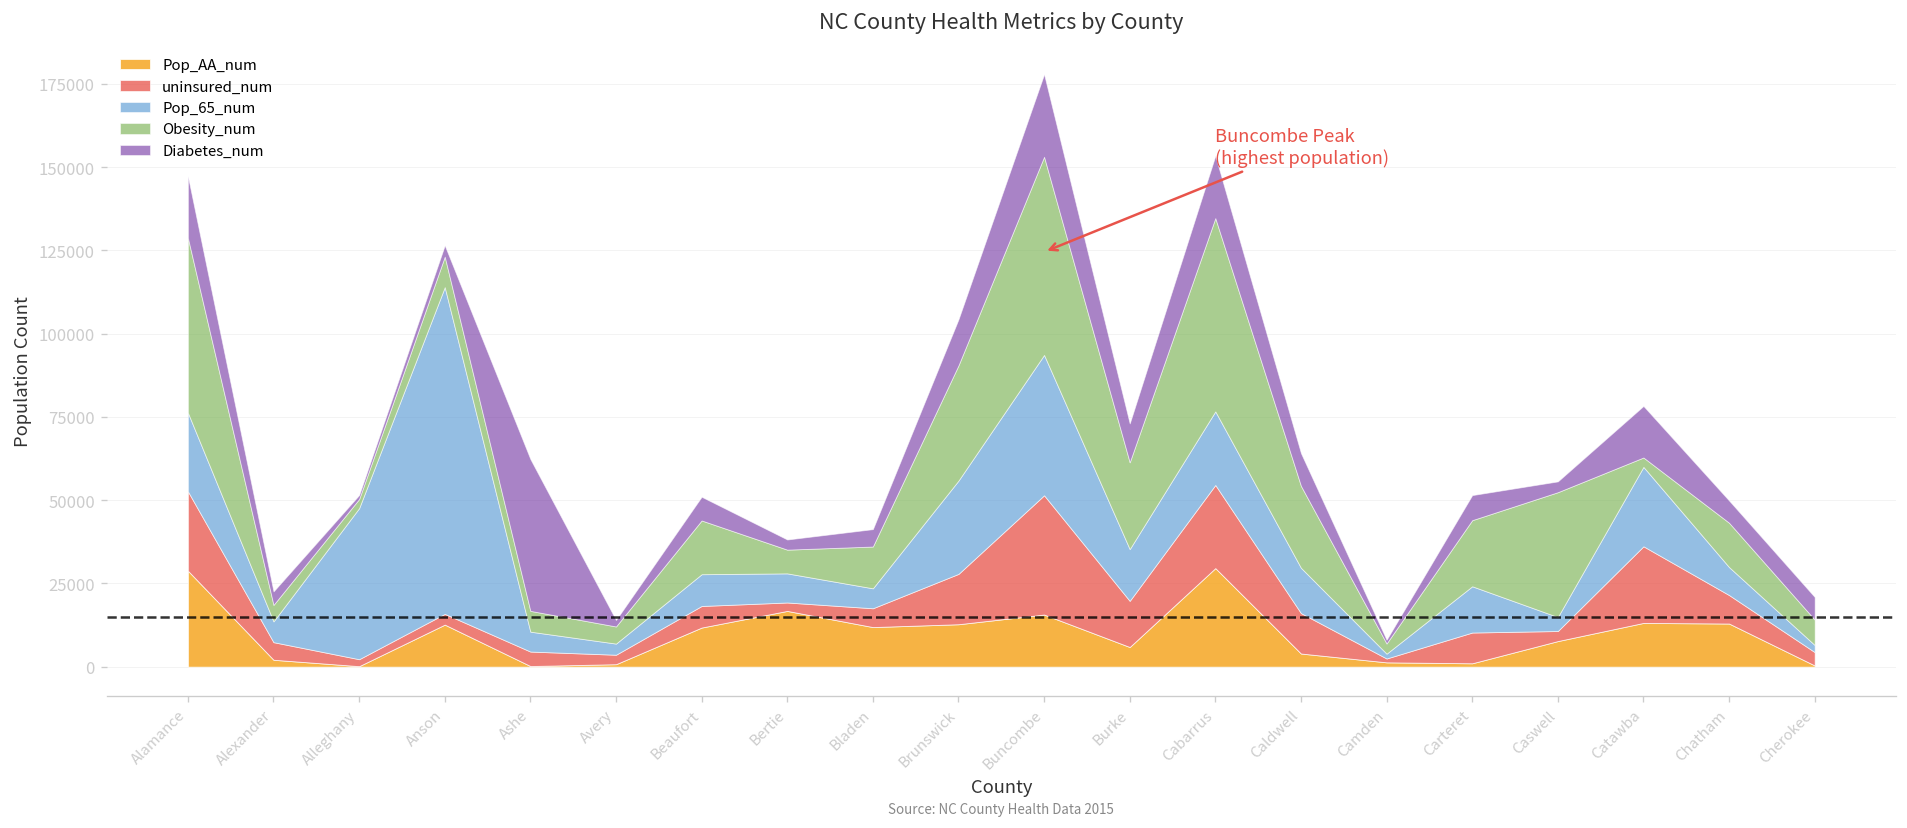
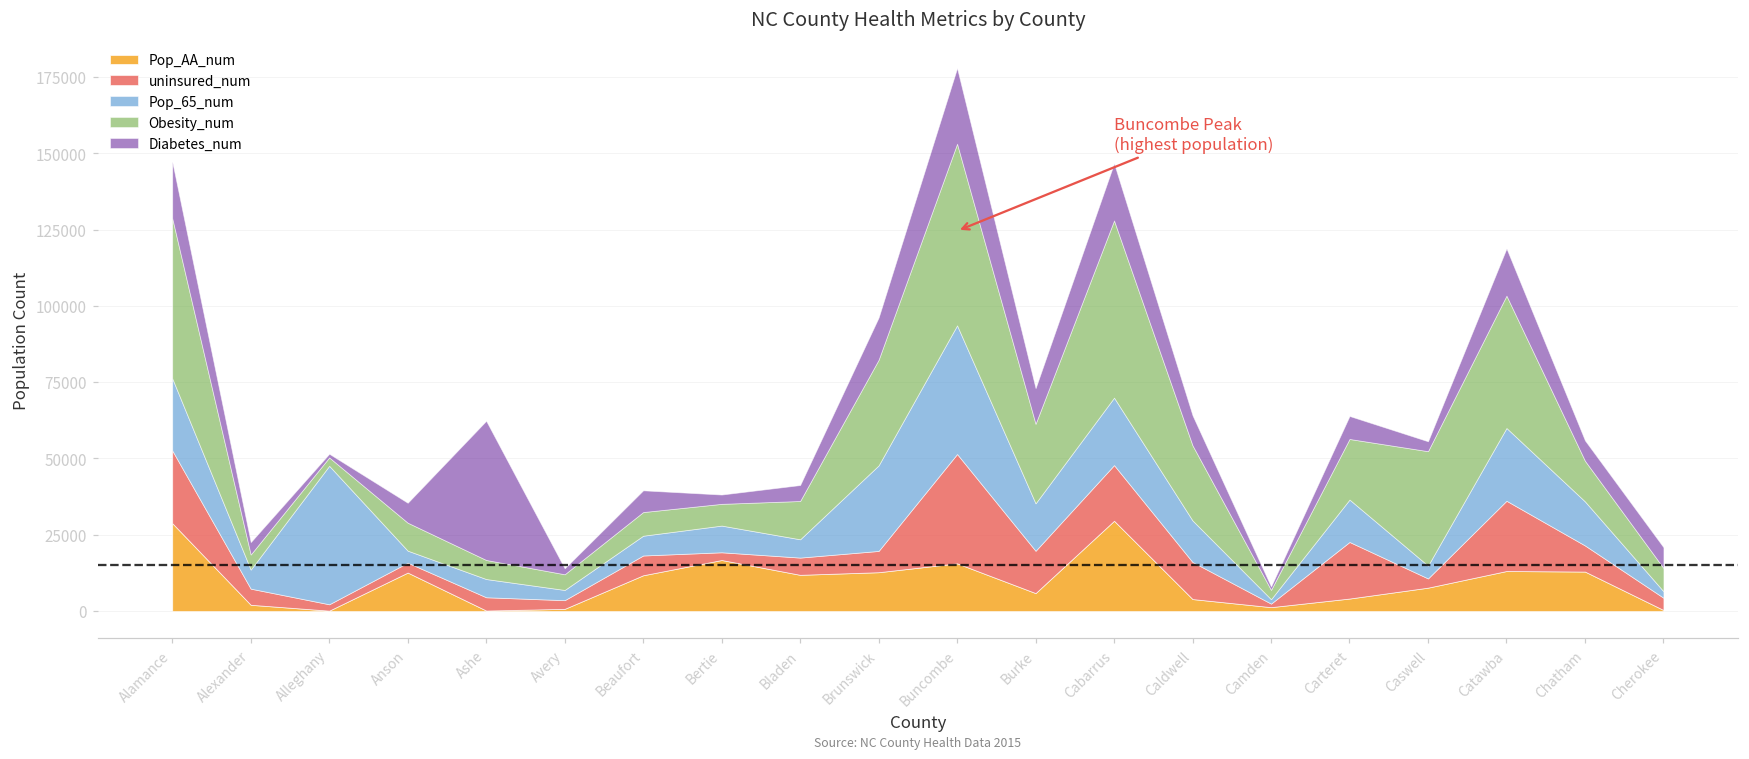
  {
    "Pop_AA_num": {
      "Alamance": 29000,
      "Alexander": 2000,
      "Alleghany": 0,
      "Anson": 13000,
      "Ashe": 0,
      "Avery": 1000,
      "Beaufort": 12000,
      "Bertie": 17000,
      "Bladen": 12000,
      "Brunswick": 13000,
      "Buncombe": 16000,
      "Burke": 6000,
      "Cabarrus": 30000,
      "Caldwell": 4000,
      "Camden": 1000,
-     "Carteret": 1000,
+     "Carteret": 4000,
      "Caswell": 8000,
      "Catawba": 13000,
      "Chatham": 13000,
      "Cherokee": 0
    },
    "uninsured_num": {
      "Alamance": 24000,
      "Alexander": 5000,
      "Alleghany": 2000,
      "Anson": 3000,
      "Ashe": 4000,
      "Avery": 3000,
      "Beaufort": 6000,
      "Bertie": 3000,
      "Bladen": 6000,
-     "Brunswick": 15000,
+     "Brunswick": 7000,
      "Buncombe": 36000,
      "Burke": 14000,
-     "Cabarrus": 25000,
+     "Cabarrus": 18000,
      "Caldwell": 12000,
      "Camden": 1000,
-     "Carteret": 9000,
+     "Carteret": 19000,
      "Caswell": 3000,
      "Catawba": 23000,
      "Chatham": 9000,
      "Cherokee": 4000
    },
    "Pop_65_num": {
      "Alamance": 24000,
      "Alexander": 6000,
      "Alleghany": 45000,
-     "Anson": 98000,
+     "Anson": 4000,
      "Ashe": 6000,
      "Avery": 3000,
-     "Beaufort": 10000,
+     "Beaufort": 6000,
      "Bertie": 9000,
      "Bladen": 6000,
      "Brunswick": 28000,
      "Buncombe": 42000,
      "Burke": 16000,
      "Cabarrus": 22000,
      "Caldwell": 14000,
      "Camden": 1000,
      "Carteret": 14000,
      "Caswell": 4000,
      "Catawba": 24000,
-     "Chatham": 8000,
+     "Chatham": 14000,
      "Cherokee": 2000
    },
    "Obesity_num": {
      "Alamance": 52000,
      "Alexander": 5000,
      "Alleghany": 3000,
      "Anson": 9000,
      "Ashe": 6000,
      "Avery": 5000,
-     "Beaufort": 16000,
+     "Beaufort": 8000,
      "Bertie": 7000,
      "Bladen": 13000,
      "Brunswick": 35000,
      "Buncombe": 59000,
      "Burke": 26000,
      "Cabarrus": 58000,
      "Caldwell": 25000,
      "Camden": 3000,
      "Carteret": 20000,
      "Caswell": 37000,
-     "Catawba": 3000,
+     "Catawba": 43000,
      "Chatham": 13000,
      "Cherokee": 8000
    },
    "Diabetes_num": {
      "Alamance": 19000,
      "Alexander": 4000,
      "Alleghany": 1000,
-     "Anson": 3000,
+     "Anson": 7000,
      "Ashe": 46000,
      "Avery": 2000,
      "Beaufort": 7000,
      "Bertie": 3000,
      "Bladen": 5000,
      "Brunswick": 14000,
      "Buncombe": 25000,
      "Burke": 12000,
      "Cabarrus": 19000,
      "Caldwell": 10000,
      "Camden": 1000,
      "Carteret": 8000,
      "Caswell": 3000,
      "Catawba": 15000,
      "Chatham": 7000,
      "Cherokee": 7000
    }
  }
